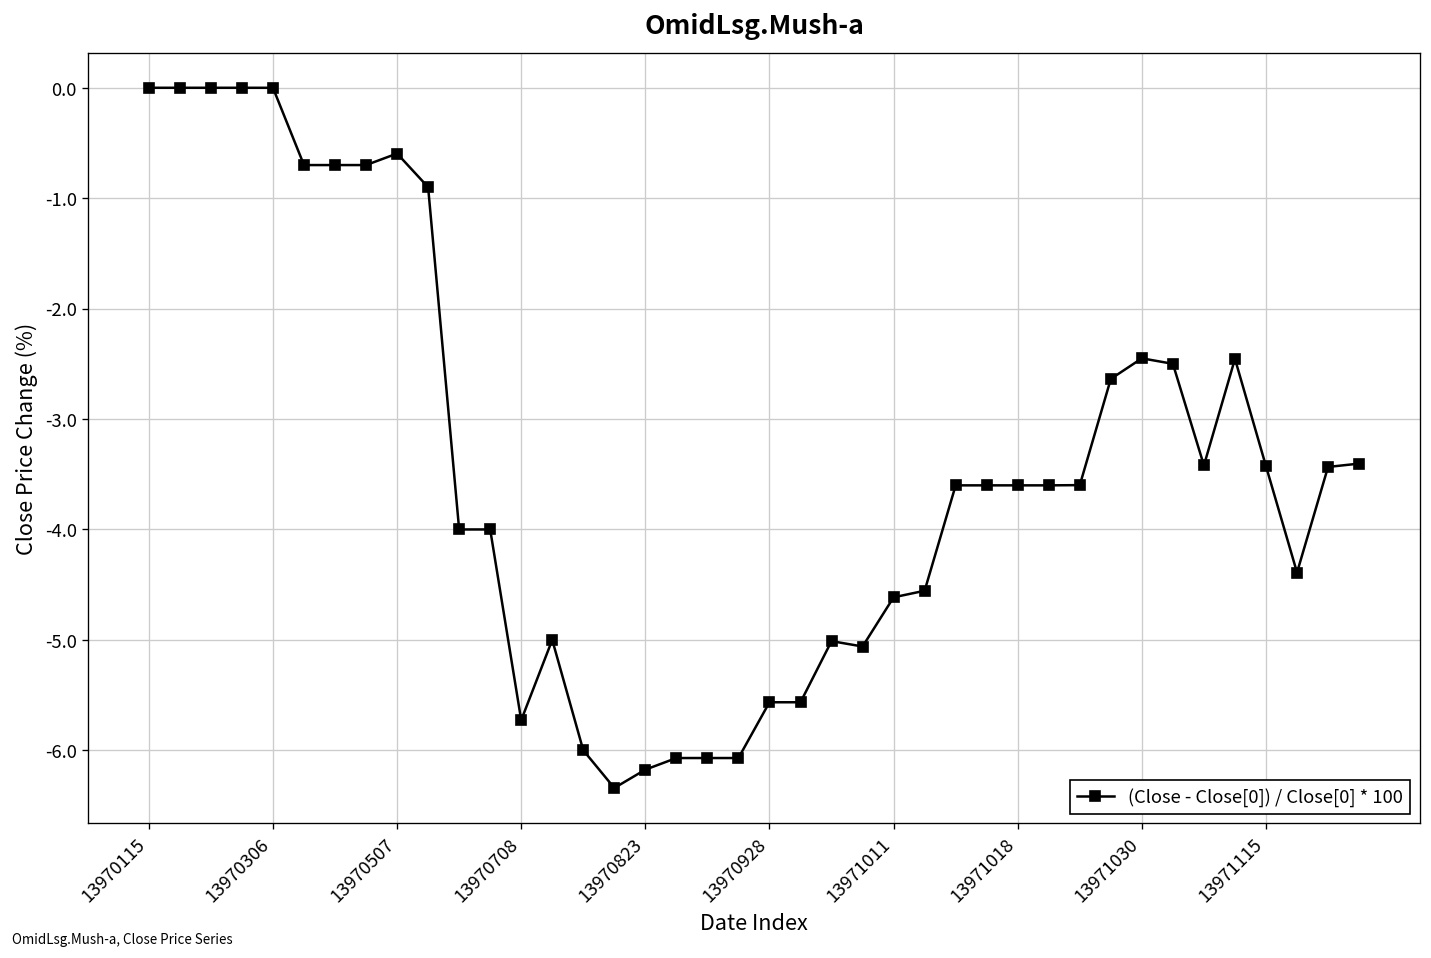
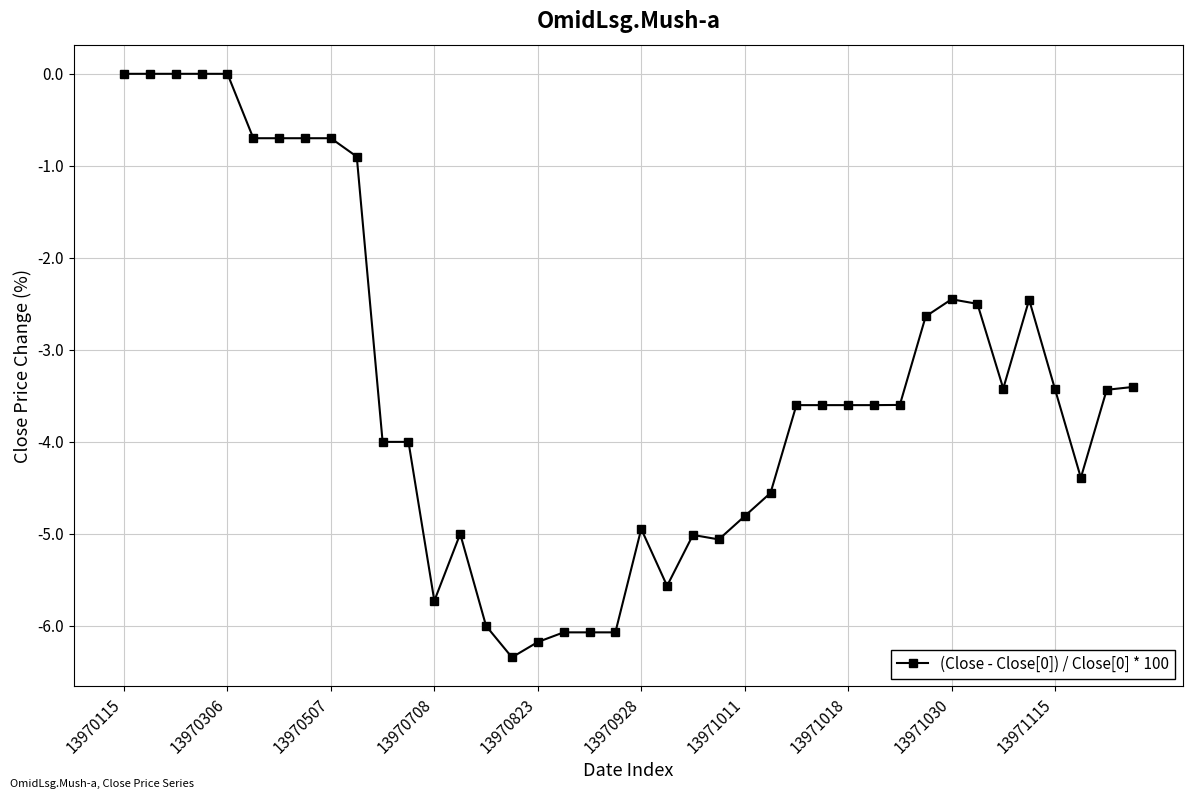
  {
    "13970115": 0.0,
    "13970306": 0.0,
-   "13970507": -0.6,
+   "13970507": -0.7,
    "13970708": -5.7,
    "13970823": -6.2,
-   "13970928": -5.6,
-   "13971011": -4.6,
+   "13970928": -4.9,
+   "13971011": -4.8,
    "13971018": -3.6,
    "13971030": -2.5,
    "13971115": -3.4
  }
